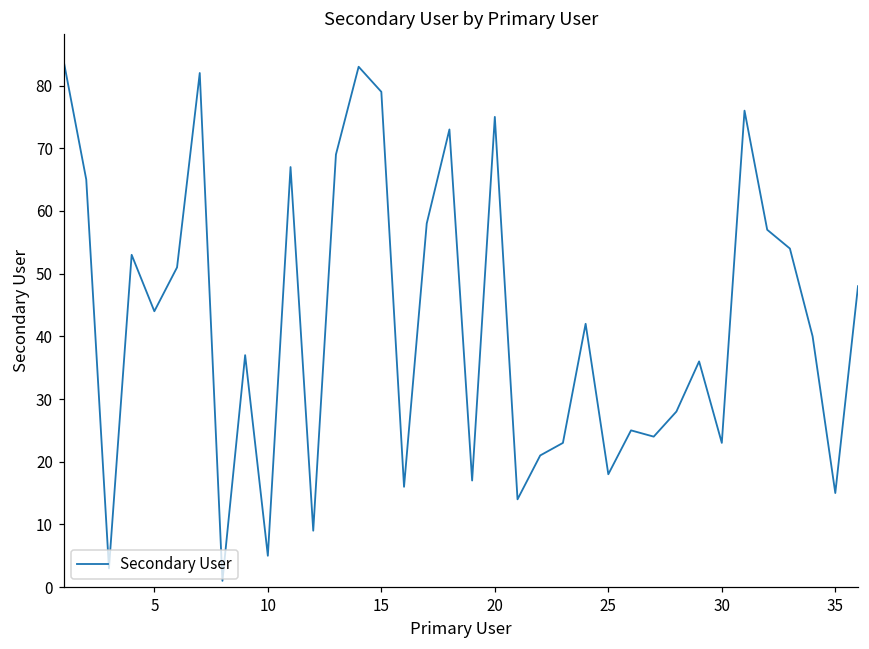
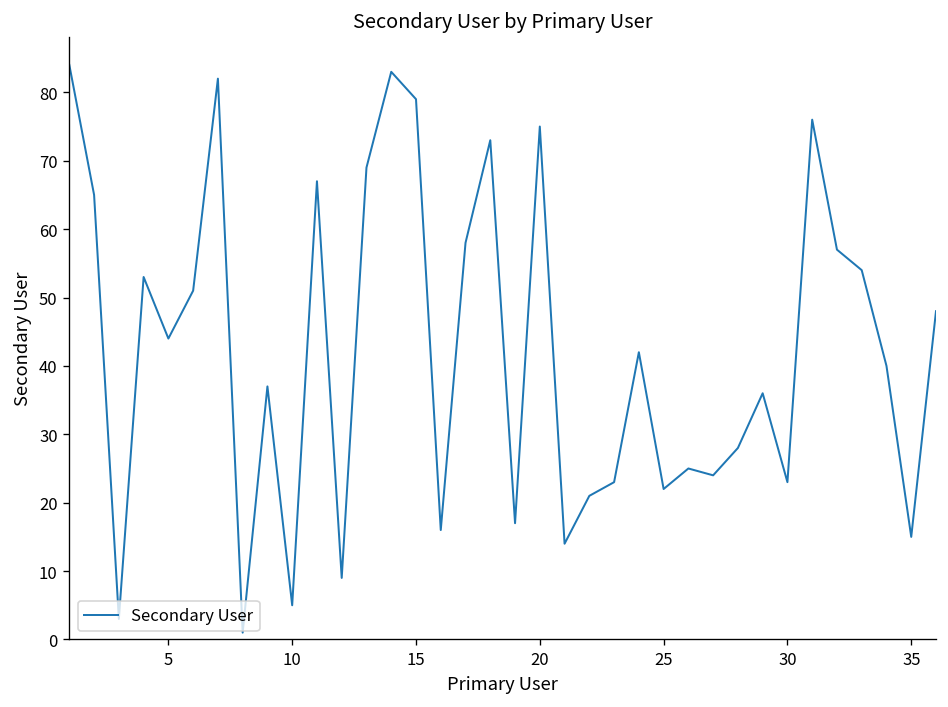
  {
    "5": 44,
    "10": 5,
    "15": 79,
    "20": 75,
-   "25": 18,
+   "25": 22,
    "30": 23,
    "35": 15
  }
